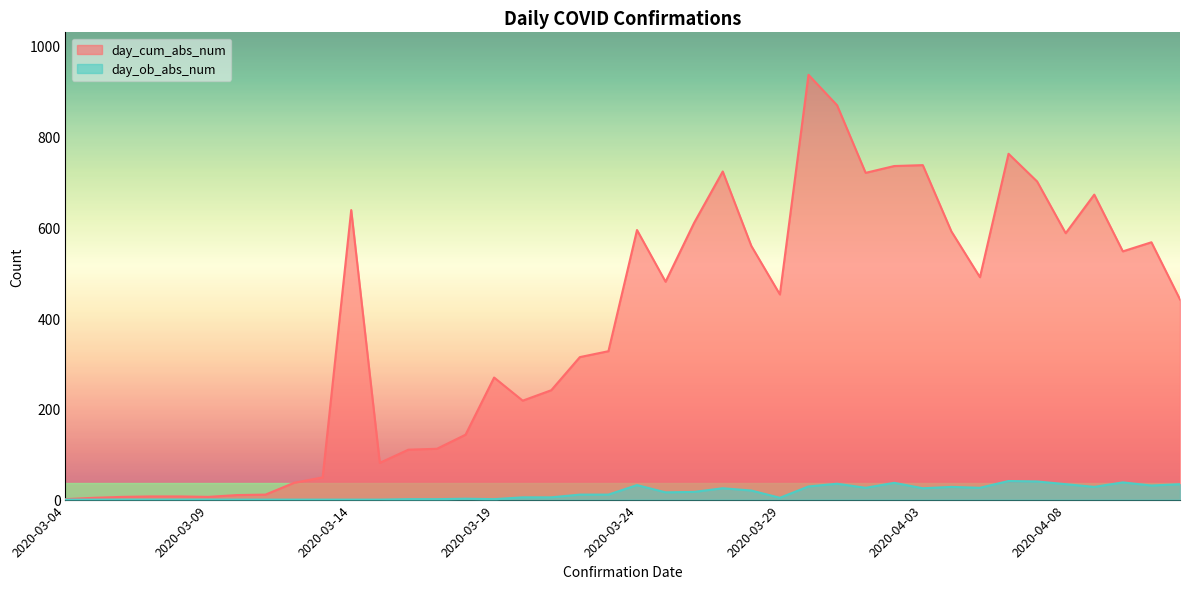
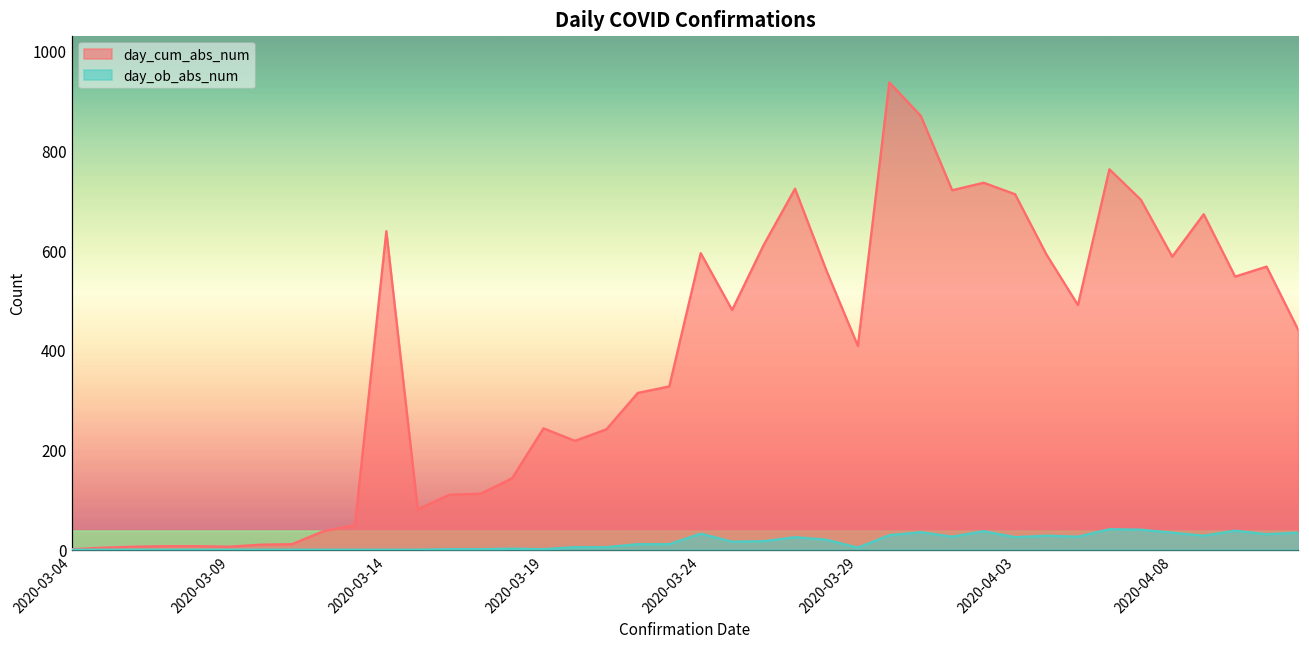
  {
    "day_cum_abs_num": {
      "2020-03-14": 640,
-     "2020-03-19": 270,
+     "2020-03-19": 240,
      "2020-03-24": 590,
-     "2020-03-29": 450,
-     "2020-04-03": 740,
+     "2020-03-29": 410,
+     "2020-04-03": 710,
      "2020-04-08": 590
    }
  }
